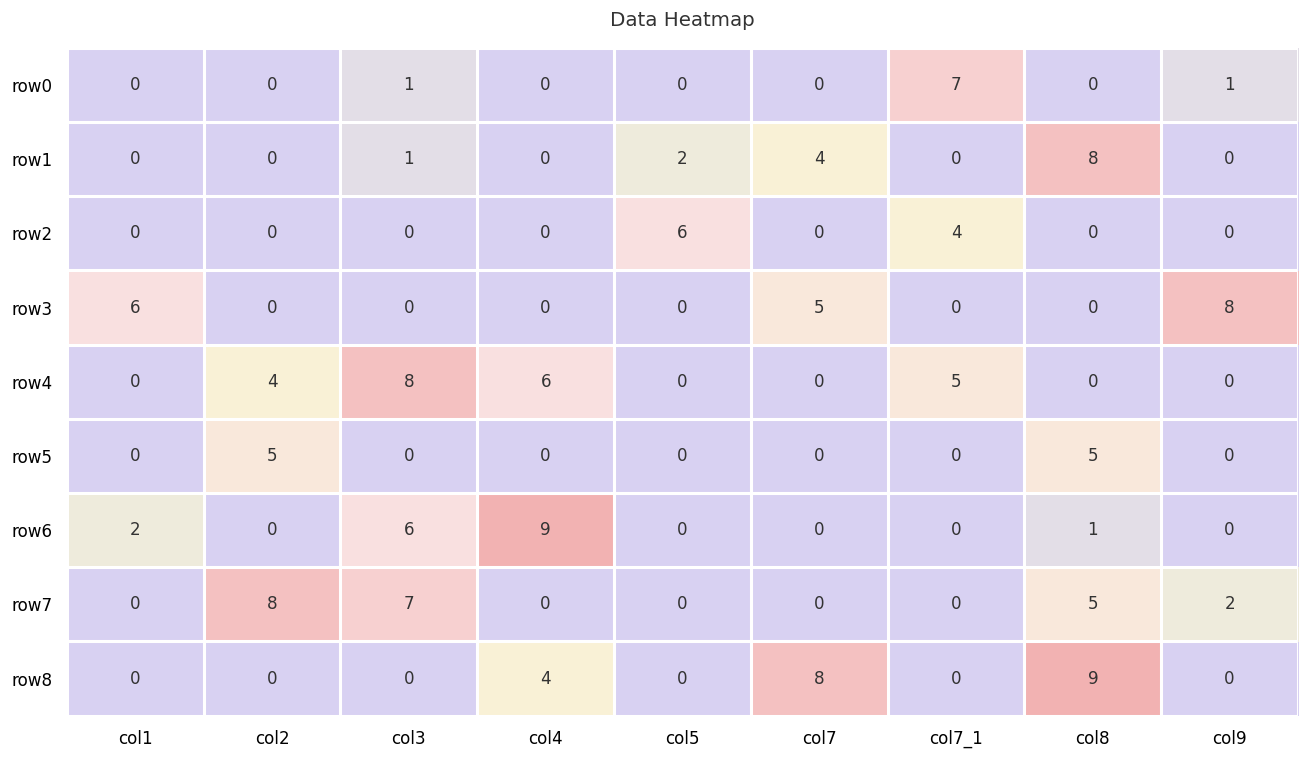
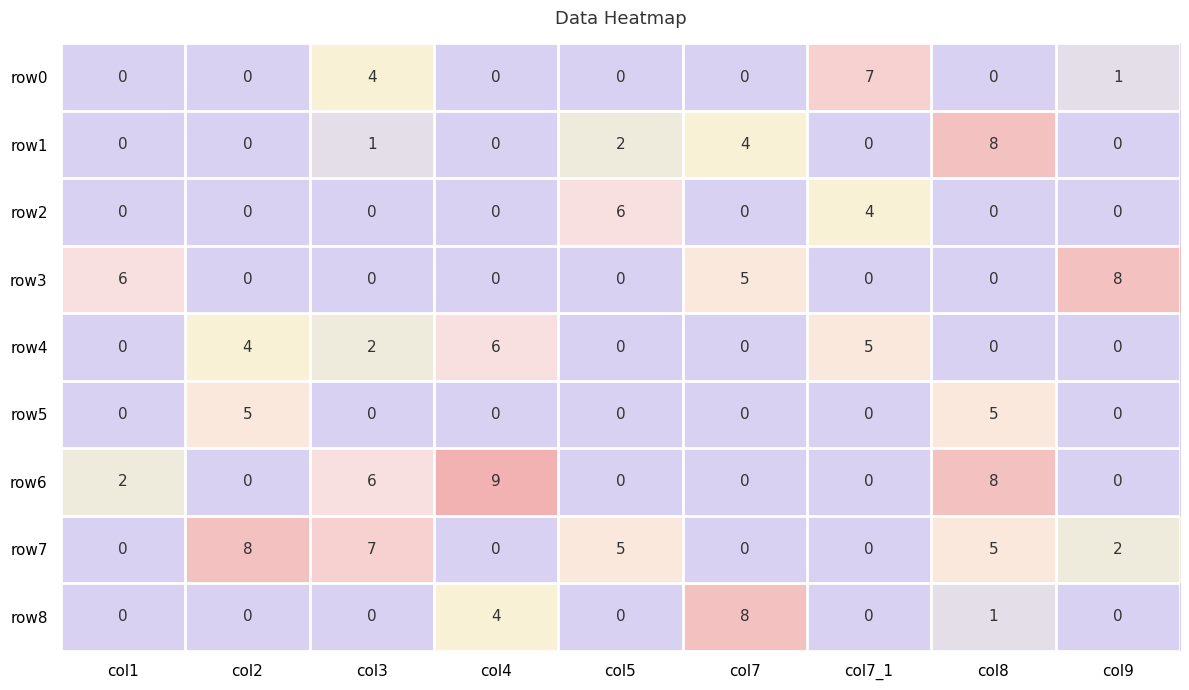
  {
    "row0": {
      "col1": 0,
      "col2": 0,
-     "col3": 1,
+     "col3": 4,
      "col4": 0,
      "col5": 0,
      "col7": 0,
      "col7_1": 7,
      "col8": 0,
      "col9": 1
    },
    "row1": {
      "col1": 0,
      "col2": 0,
      "col3": 1,
      "col4": 0,
      "col5": 2,
      "col7": 4,
      "col7_1": 0,
      "col8": 8,
      "col9": 0
    },
    "row2": {
      "col1": 0,
      "col2": 0,
      "col3": 0,
      "col4": 0,
      "col5": 6,
      "col7": 0,
      "col7_1": 4,
      "col8": 0,
      "col9": 0
    },
    "row3": {
      "col1": 6,
      "col2": 0,
      "col3": 0,
      "col4": 0,
      "col5": 0,
      "col7": 5,
      "col7_1": 0,
      "col8": 0,
      "col9": 8
    },
    "row4": {
      "col1": 0,
      "col2": 4,
-     "col3": 8,
+     "col3": 2,
      "col4": 6,
      "col5": 0,
      "col7": 0,
      "col7_1": 5,
      "col8": 0,
      "col9": 0
    },
    "row5": {
      "col1": 0,
      "col2": 5,
      "col3": 0,
      "col4": 0,
      "col5": 0,
      "col7": 0,
      "col7_1": 0,
      "col8": 5,
      "col9": 0
    },
    "row6": {
      "col1": 2,
      "col2": 0,
      "col3": 6,
      "col4": 9,
      "col5": 0,
      "col7": 0,
      "col7_1": 0,
-     "col8": 1,
+     "col8": 8,
      "col9": 0
    },
    "row7": {
      "col1": 0,
      "col2": 8,
      "col3": 7,
      "col4": 0,
-     "col5": 0,
+     "col5": 5,
      "col7": 0,
      "col7_1": 0,
      "col8": 5,
      "col9": 2
    },
    "row8": {
      "col1": 0,
      "col2": 0,
      "col3": 0,
      "col4": 4,
      "col5": 0,
      "col7": 8,
      "col7_1": 0,
-     "col8": 9,
+     "col8": 1,
      "col9": 0
    }
  }
